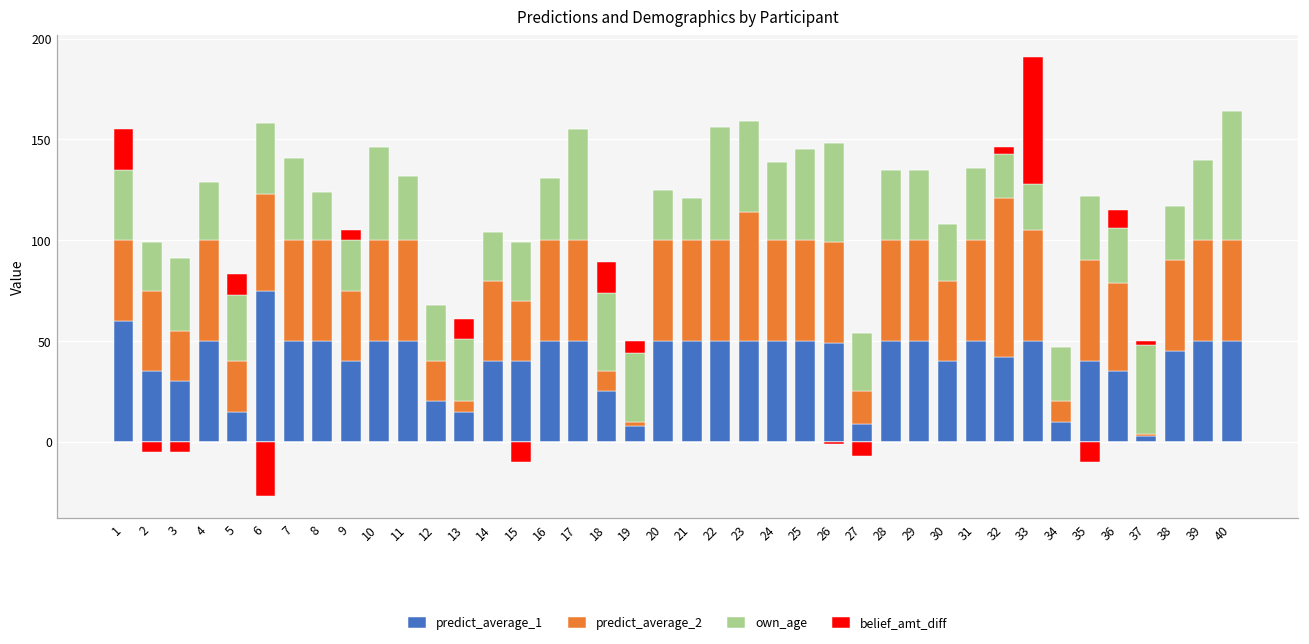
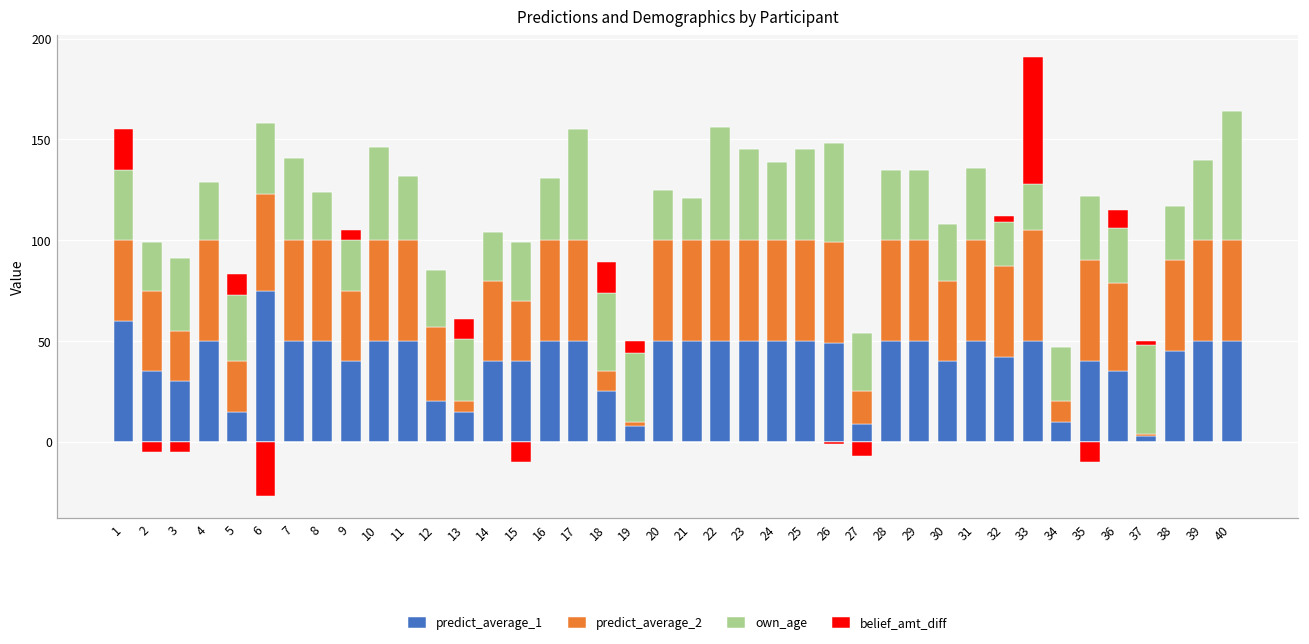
  {
    "predict_average_2": {
      "1": 40,
      "2": 40,
      "3": 25,
      "4": 50,
      "5": 25,
      "6": 48,
      "7": 50,
      "8": 50,
      "9": 35,
      "10": 50,
      "11": 50,
-     "12": 20,
+     "12": 37,
      "13": 5,
      "14": 40,
      "15": 30,
      "16": 50,
      "17": 50,
      "18": 10,
      "19": 2,
      "20": 50,
      "21": 50,
      "22": 50,
-     "23": 64,
+     "23": 50,
      "24": 50,
      "25": 50,
      "26": 50,
      "27": 16,
      "28": 50,
      "29": 50,
      "30": 40,
      "31": 50,
-     "32": 79,
+     "32": 45,
      "33": 55,
      "34": 10,
      "35": 50,
      "36": 44,
      "38": 45,
      "39": 50,
      "40": 50
    },
    "own_age": {
      "1": 35,
      "2": 24,
      "3": 36,
      "4": 29,
      "5": 33,
      "6": 35,
      "7": 41,
      "8": 24,
      "9": 25,
      "10": 46,
      "11": 32,
      "12": 28,
      "13": 31,
      "14": 24,
      "15": 29,
      "16": 31,
      "17": 55,
      "18": 39,
      "19": 34,
      "20": 25,
      "21": 21,
      "22": 56,
      "23": 45,
      "24": 39,
      "25": 45,
      "26": 49,
      "27": 29,
      "28": 35,
      "29": 35,
      "30": 28,
      "31": 36,
      "32": 22,
      "33": 23,
      "34": 27,
      "35": 32,
      "36": 27,
      "37": 44,
      "38": 27,
      "39": 40,
      "40": 64
    }
  }
